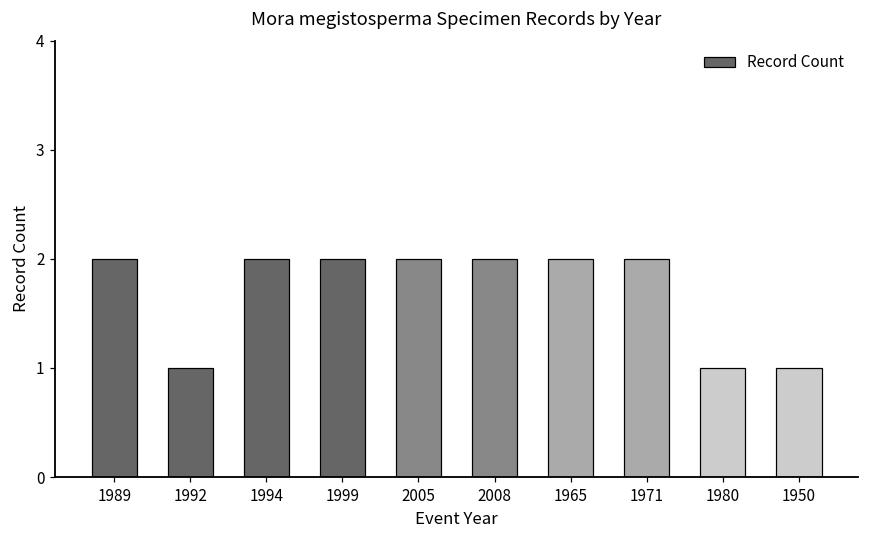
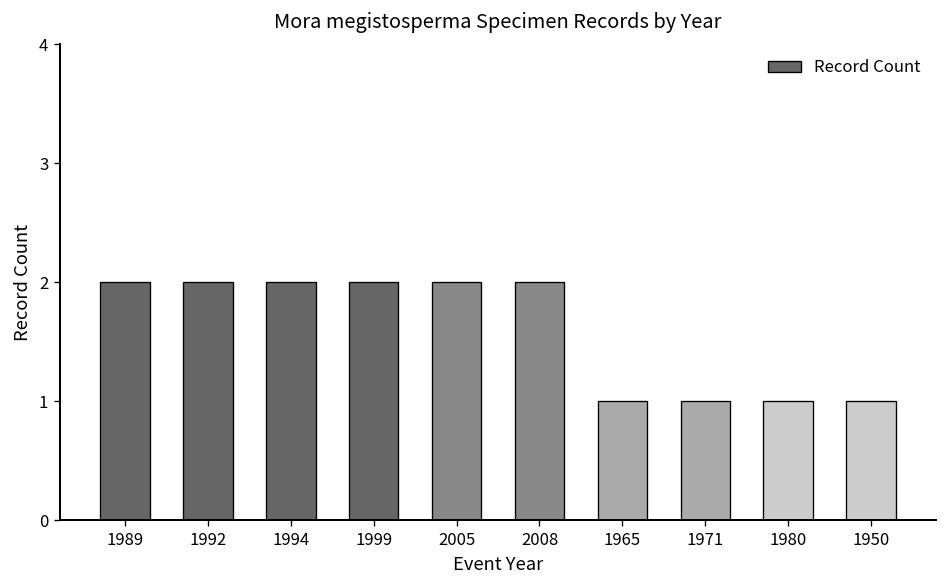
  {
    "1989": 2,
-   "1992": 1,
+   "1992": 2,
    "1994": 2,
    "1999": 2,
    "2005": 2,
    "2008": 2,
-   "1965": 2,
-   "1971": 2,
+   "1965": 1,
+   "1971": 1,
    "1980": 1,
    "1950": 1
  }
